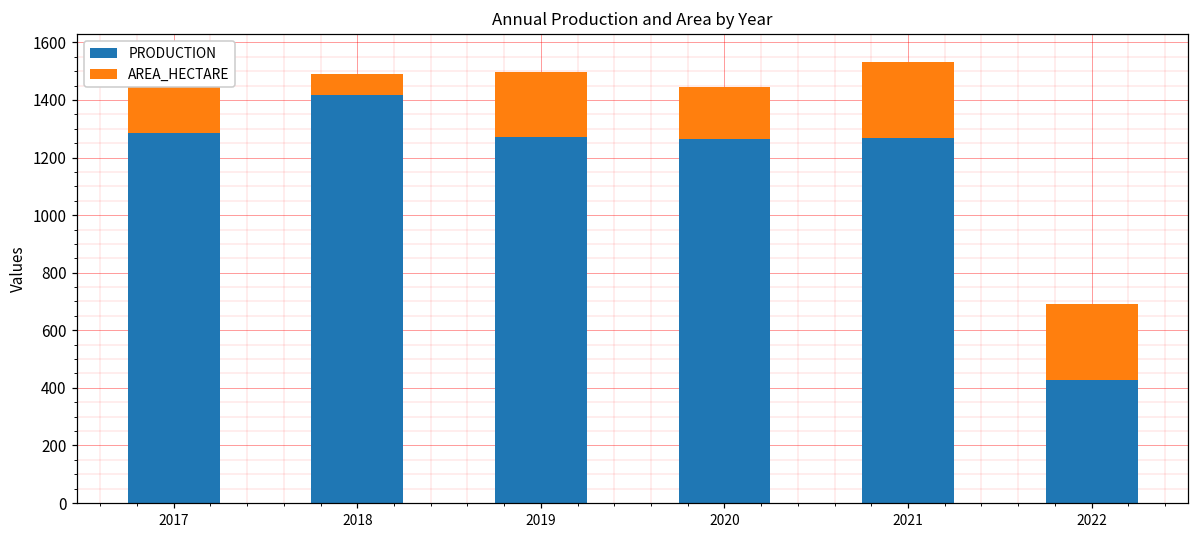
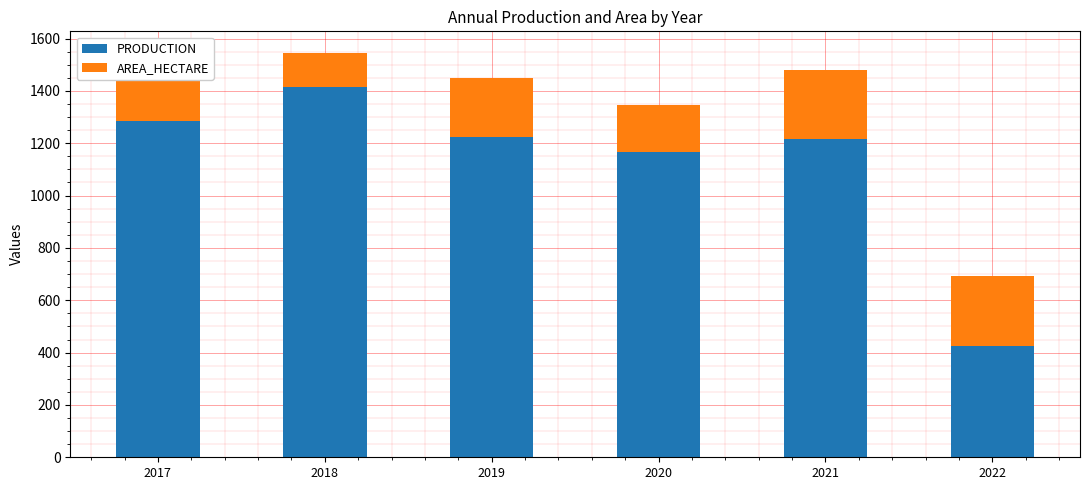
  {
    "PRODUCTION": {
      "2017": 1290,
      "2018": 1420,
-     "2019": 1270,
-     "2020": 1260,
-     "2021": 1270,
+     "2019": 1220,
+     "2020": 1170,
+     "2021": 1210,
      "2022": 430
    },
    "AREA_HECTARE": {
-     "2018": 70,
+     "2018": 130,
      "2019": 230,
      "2020": 180,
      "2021": 270,
      "2022": 270
    }
  }
